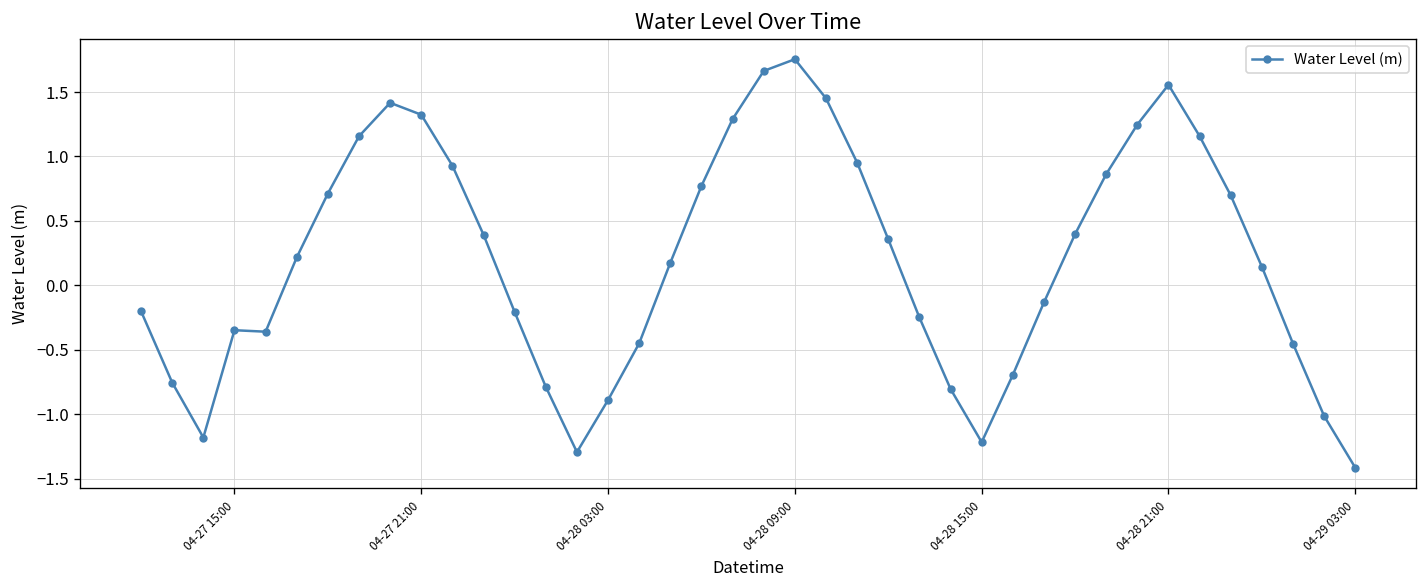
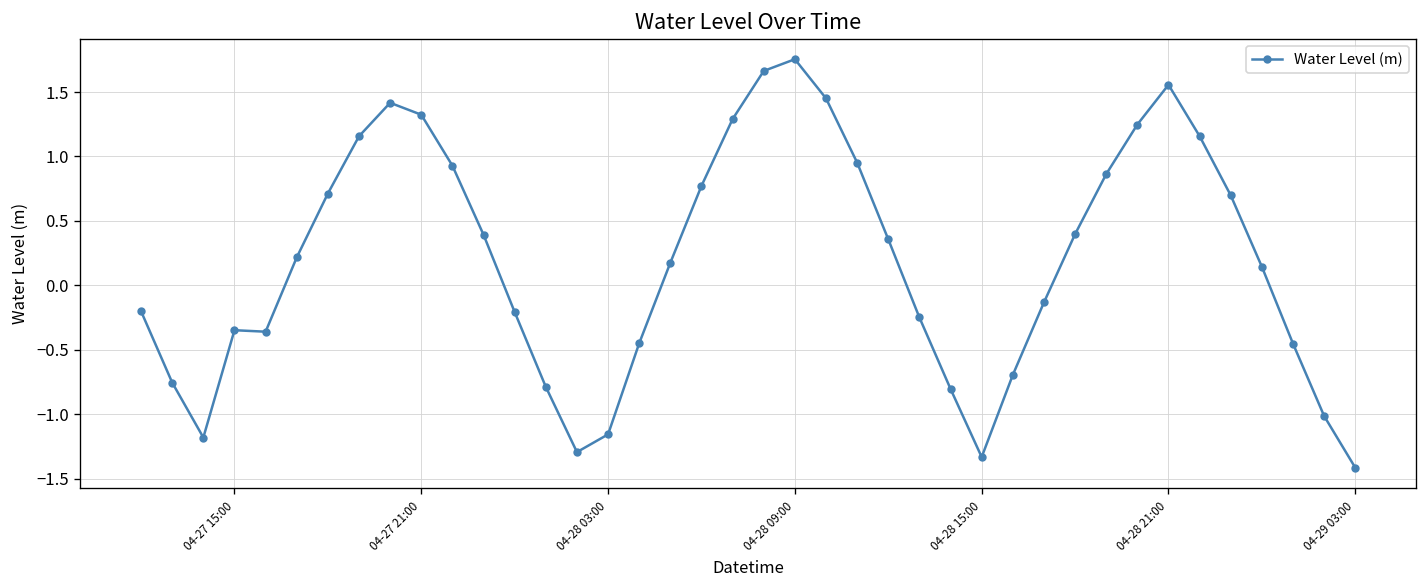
  {
    "04-27 15:00": -0.35,
    "04-27 21:00": 1.32,
-   "04-28 03:00": -0.89,
+   "04-28 03:00": -1.16,
    "04-28 09:00": 1.75,
-   "04-28 15:00": -1.22,
+   "04-28 15:00": -1.33,
    "04-28 21:00": 1.56,
    "04-29 03:00": -1.42
  }
